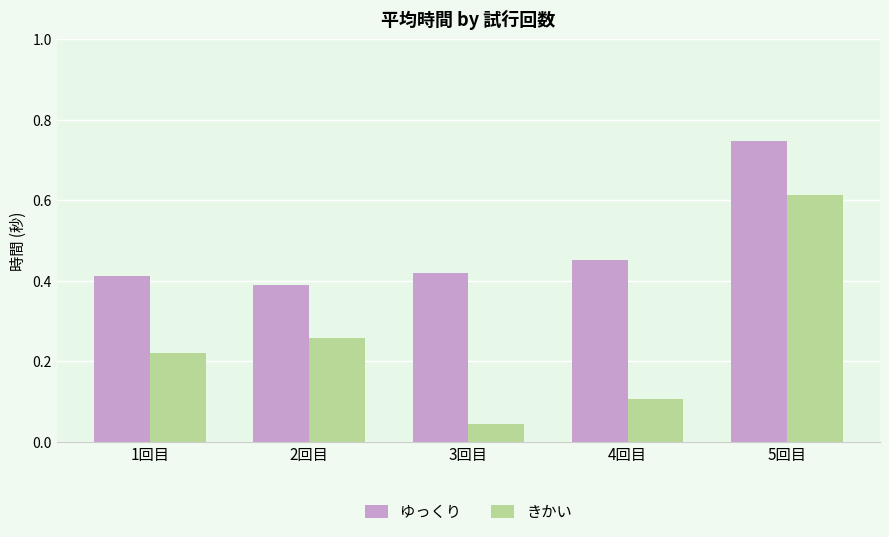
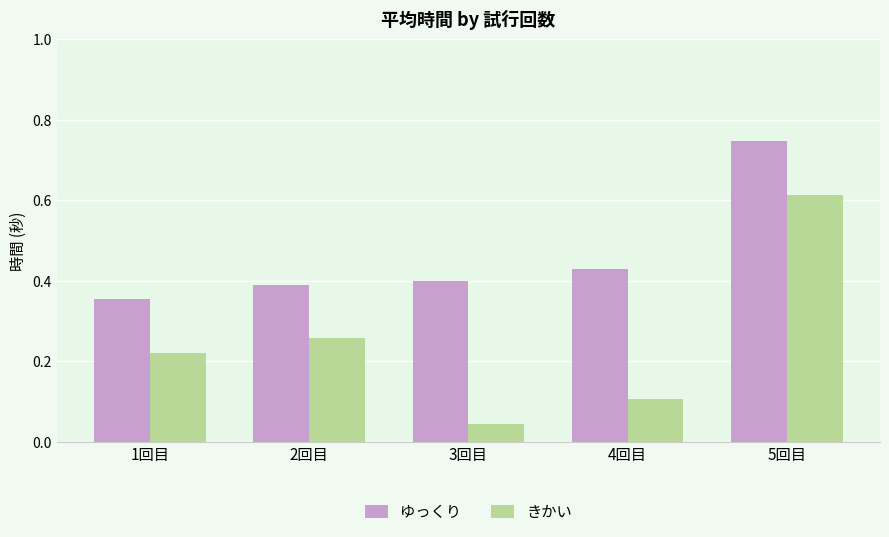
  {
    "ゆっくり": {
-     "1回目": 0.41,
+     "1回目": 0.35,
      "2回目": 0.39,
-     "3回目": 0.42,
-     "4回目": 0.45,
+     "3回目": 0.40,
+     "4回目": 0.43,
      "5回目": 0.75
    },
    "きかい": {
      "1回目": 0.22,
      "2回目": 0.26,
      "3回目": 0.04,
      "4回目": 0.11,
      "5回目": 0.61
    }
  }
